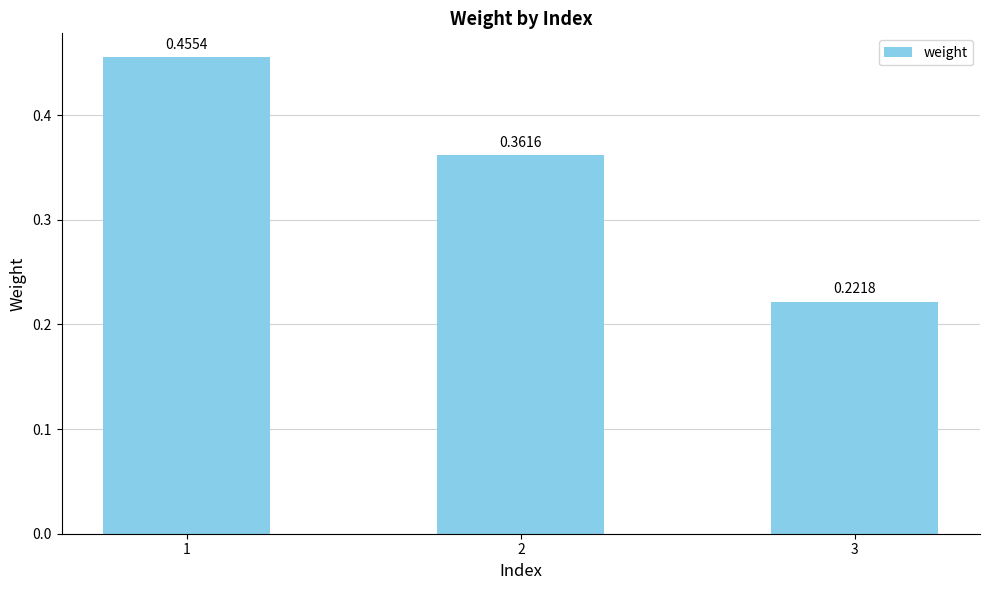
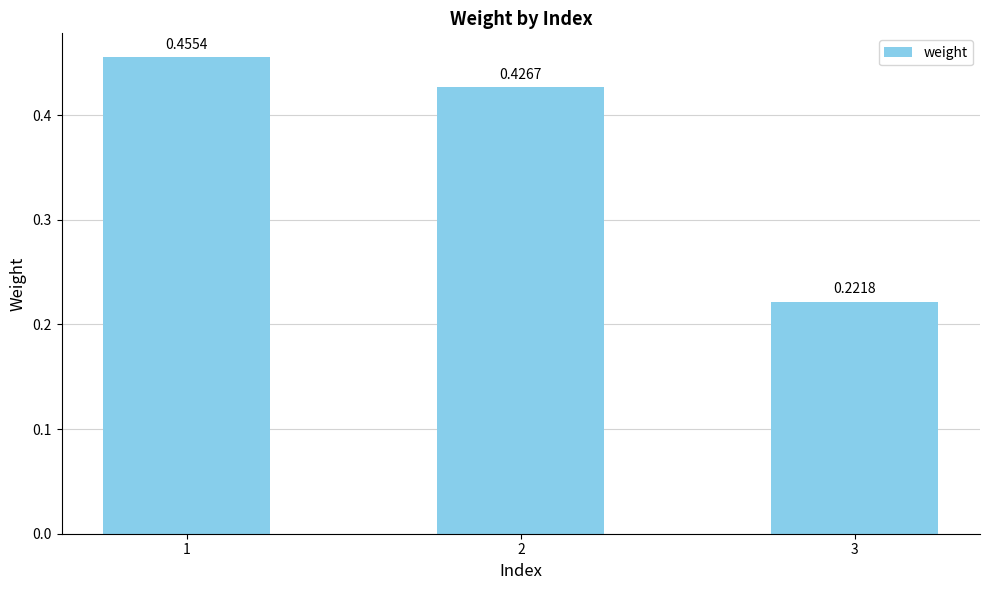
  {
    "1": 0.4554,
-   "2": 0.3616,
+   "2": 0.4267,
    "3": 0.2218
  }
